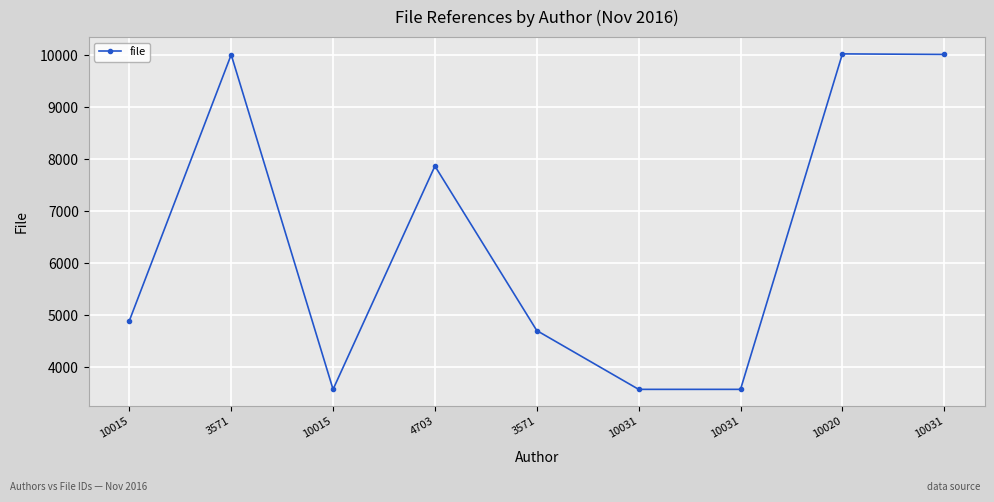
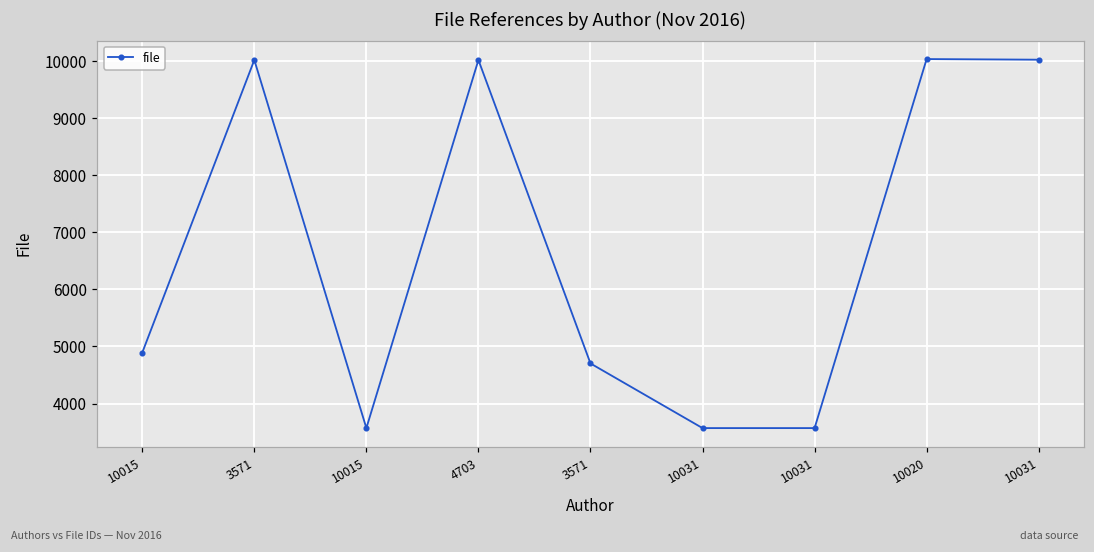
  {
-   "4703": 7900,
+   "4703": 10000,
    "10020": 10000
  }
